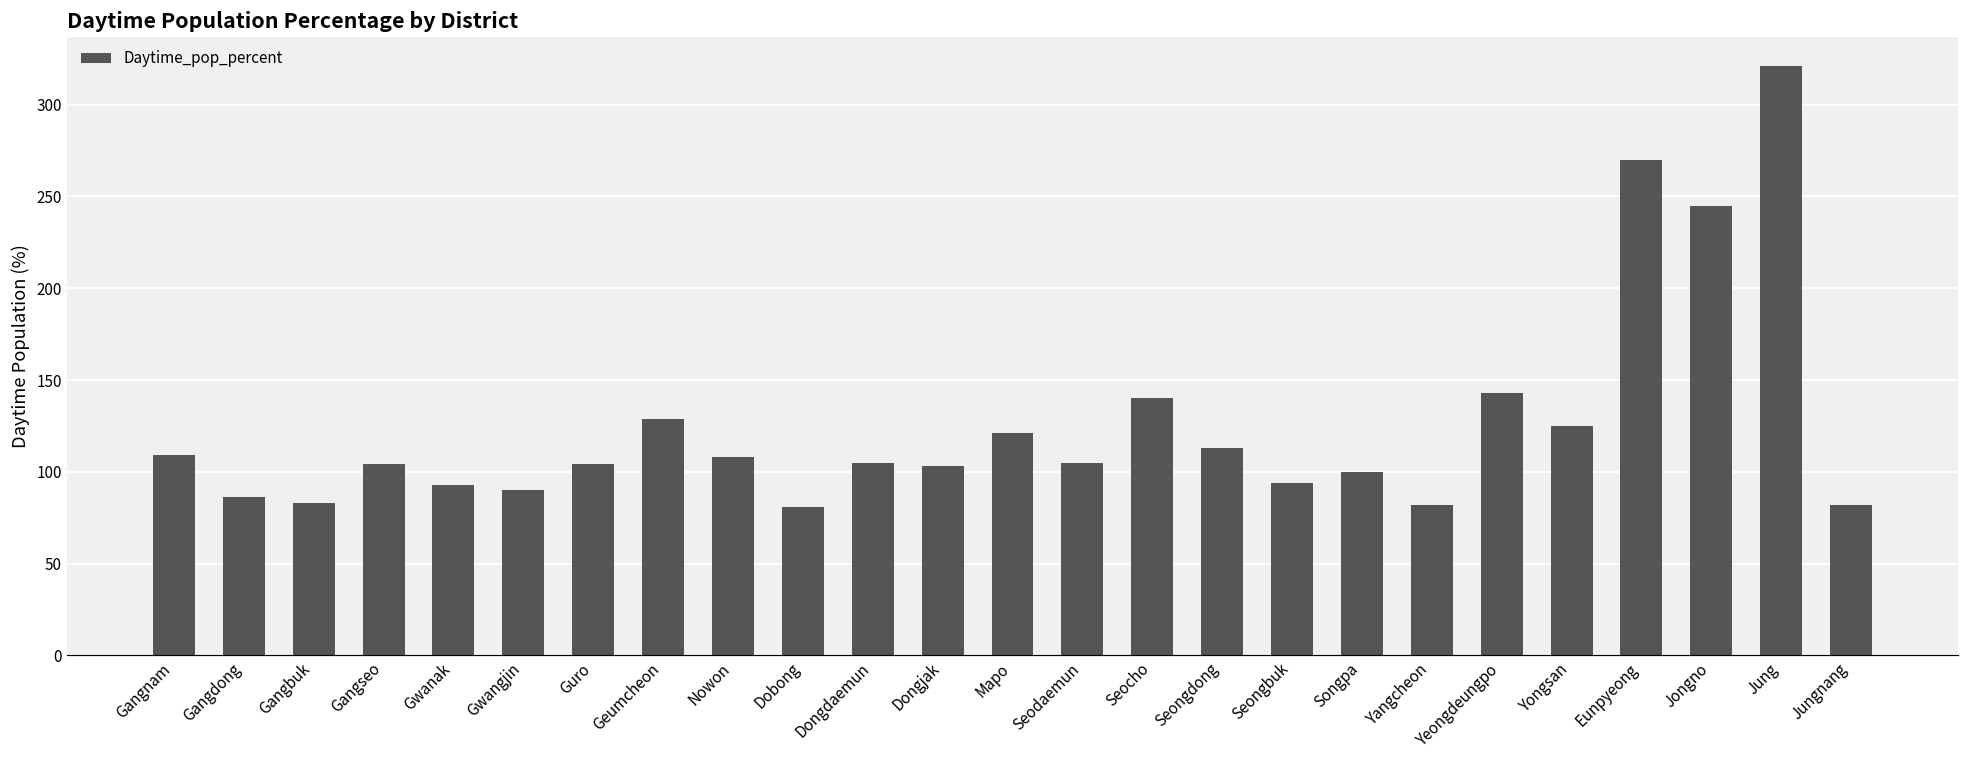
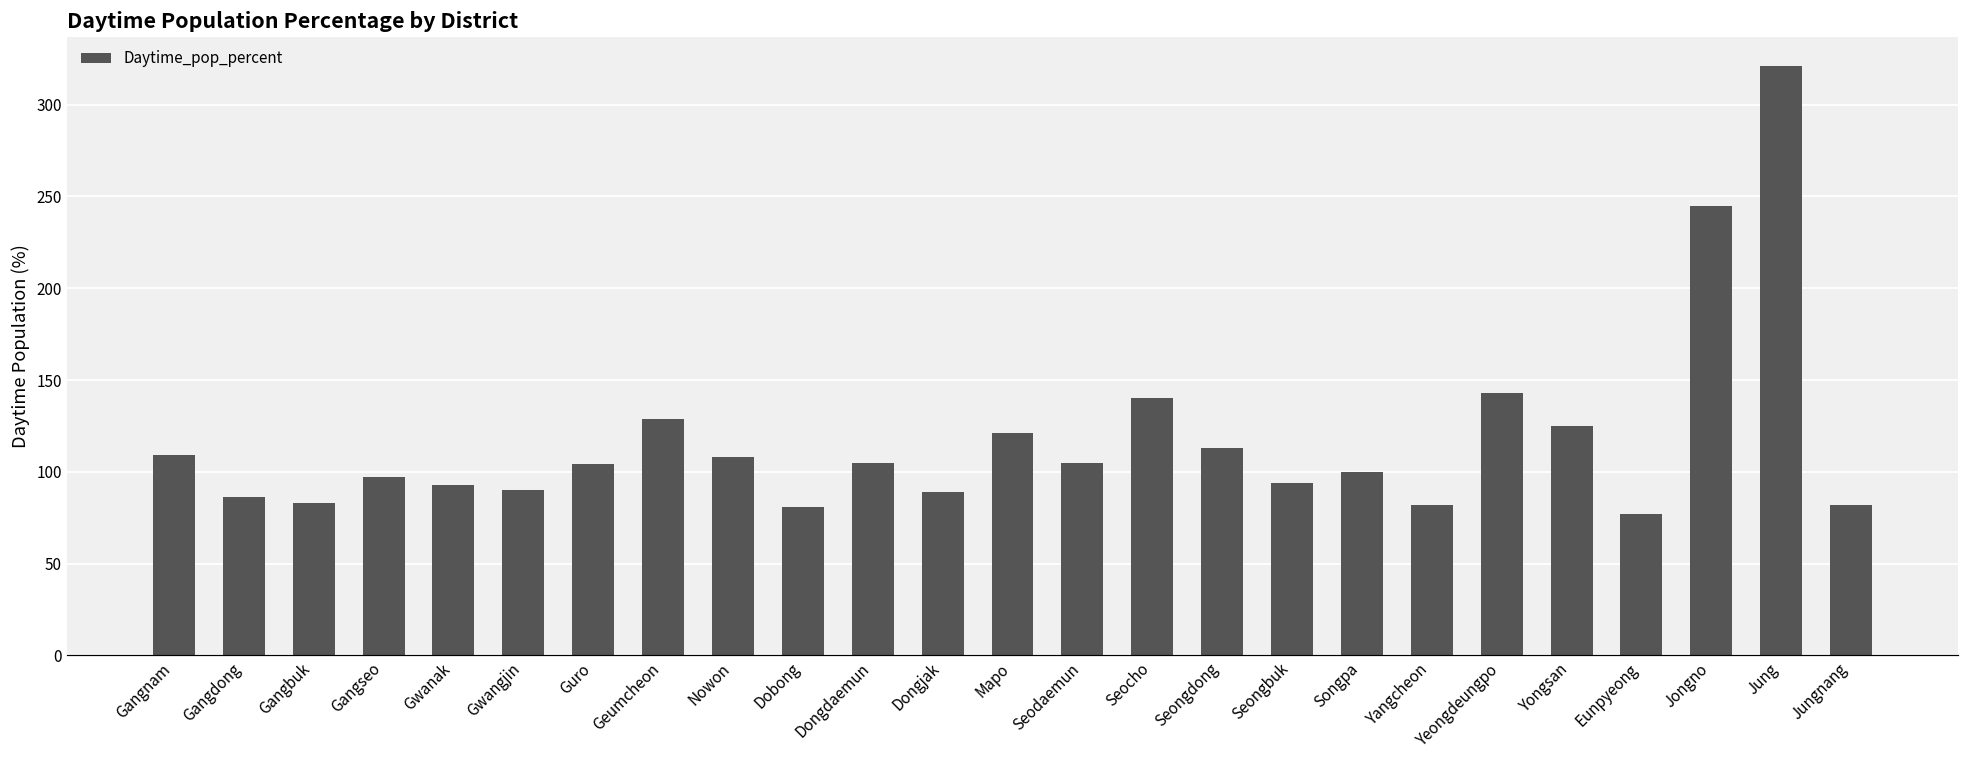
  {
    "Gangnam": 109,
    "Gangdong": 86,
    "Gangbuk": 83,
-   "Gangseo": 104,
+   "Gangseo": 97,
    "Gwanak": 93,
    "Gwangjin": 90,
    "Guro": 104,
    "Geumcheon": 129,
    "Nowon": 108,
    "Dobong": 81,
    "Dongdaemun": 105,
-   "Dongjak": 103,
+   "Dongjak": 89,
    "Mapo": 121,
    "Seodaemun": 105,
    "Seocho": 140,
    "Seongdong": 113,
    "Seongbuk": 94,
    "Songpa": 100,
    "Yangcheon": 82,
    "Yeongdeungpo": 143,
    "Yongsan": 125,
-   "Eunpyeong": 270,
+   "Eunpyeong": 77,
    "Jongno": 245,
    "Jung": 321,
    "Jungnang": 82
  }
